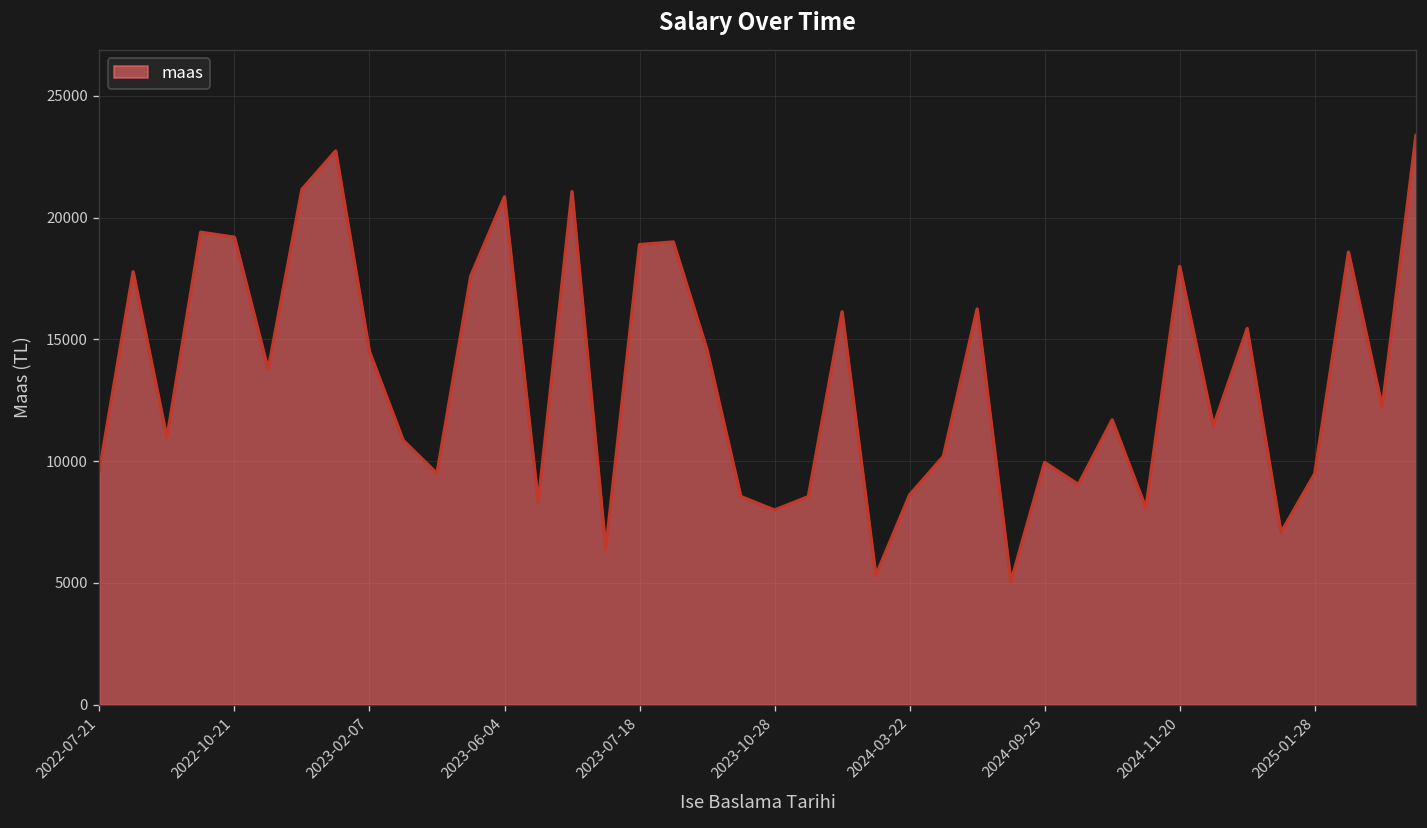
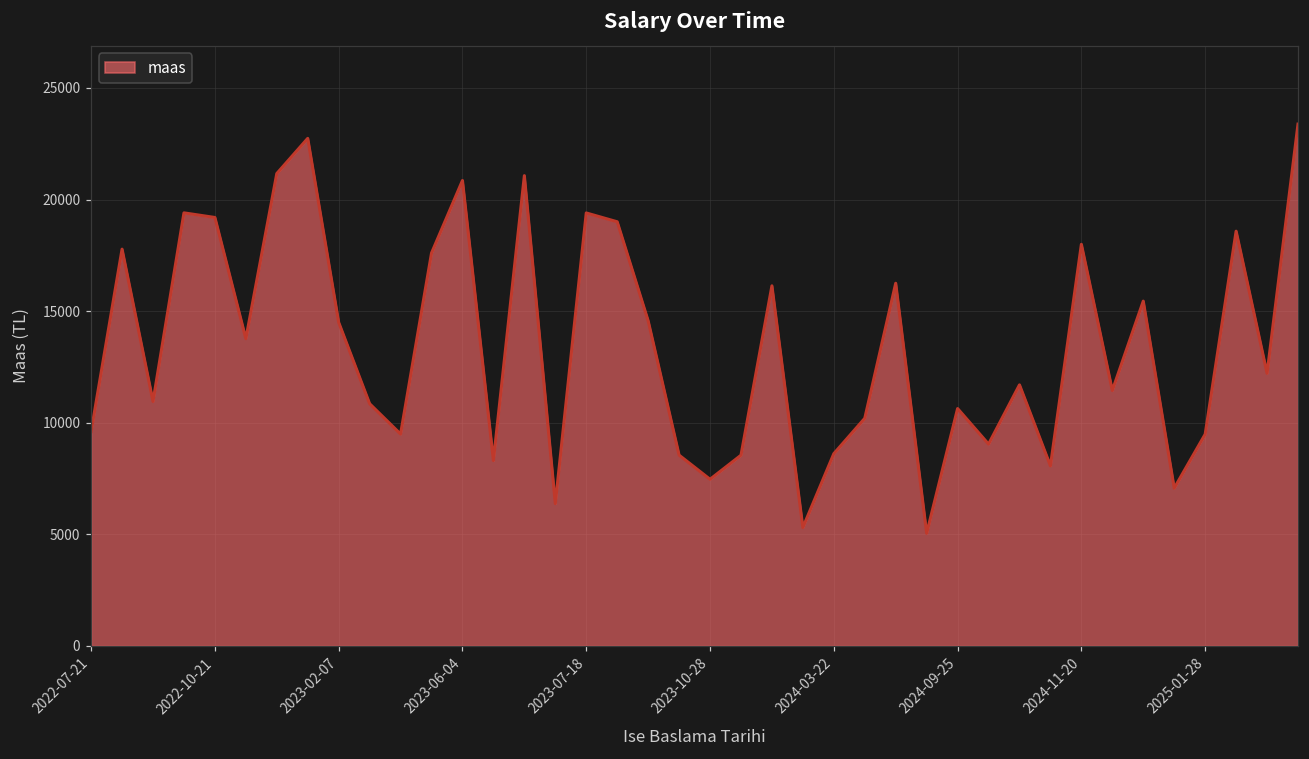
  {
    "2022-07-21": 9600,
    "2022-10-21": 19200,
    "2023-02-07": 14500,
    "2023-06-04": 20900,
-   "2023-07-18": 18900,
-   "2023-10-28": 8000,
+   "2023-07-18": 19400,
+   "2023-10-28": 7500,
    "2024-03-22": 8600,
-   "2024-09-25": 9900,
+   "2024-09-25": 10600,
    "2024-11-20": 18000,
    "2025-01-28": 9500
  }
